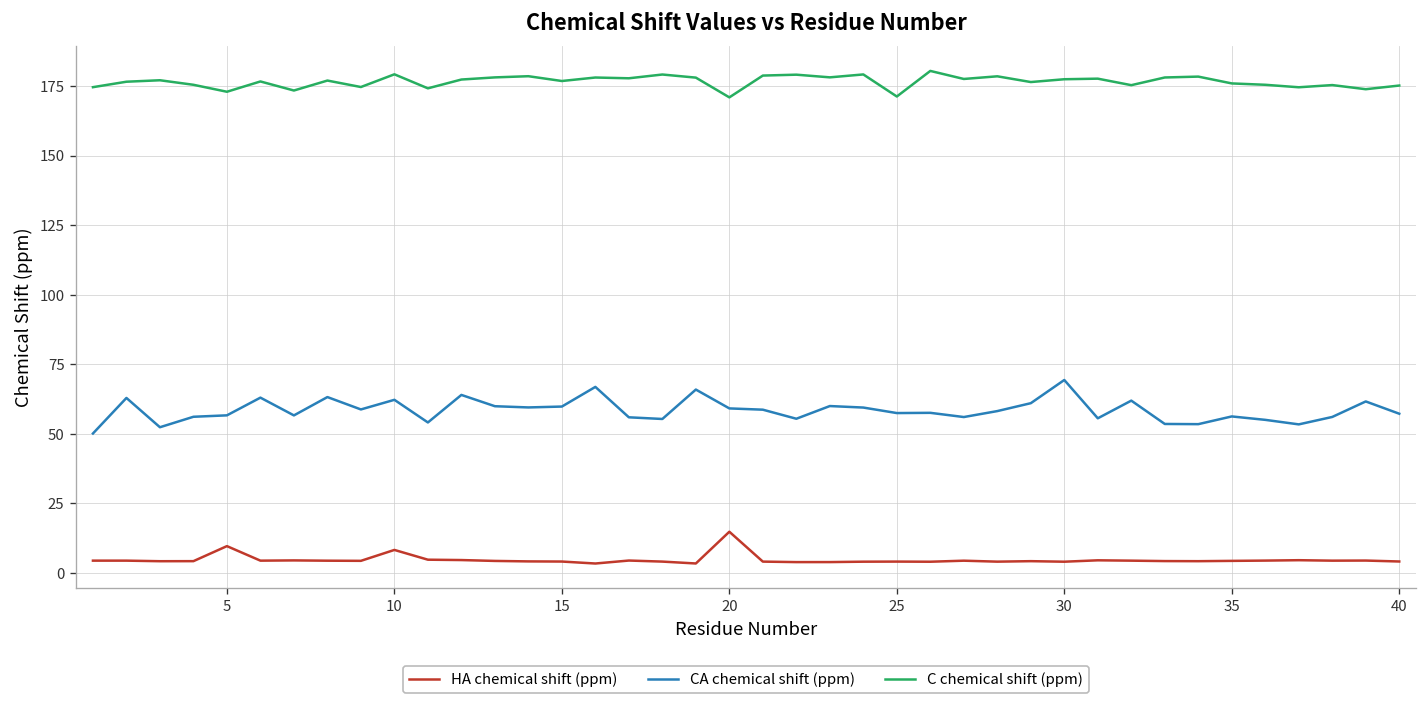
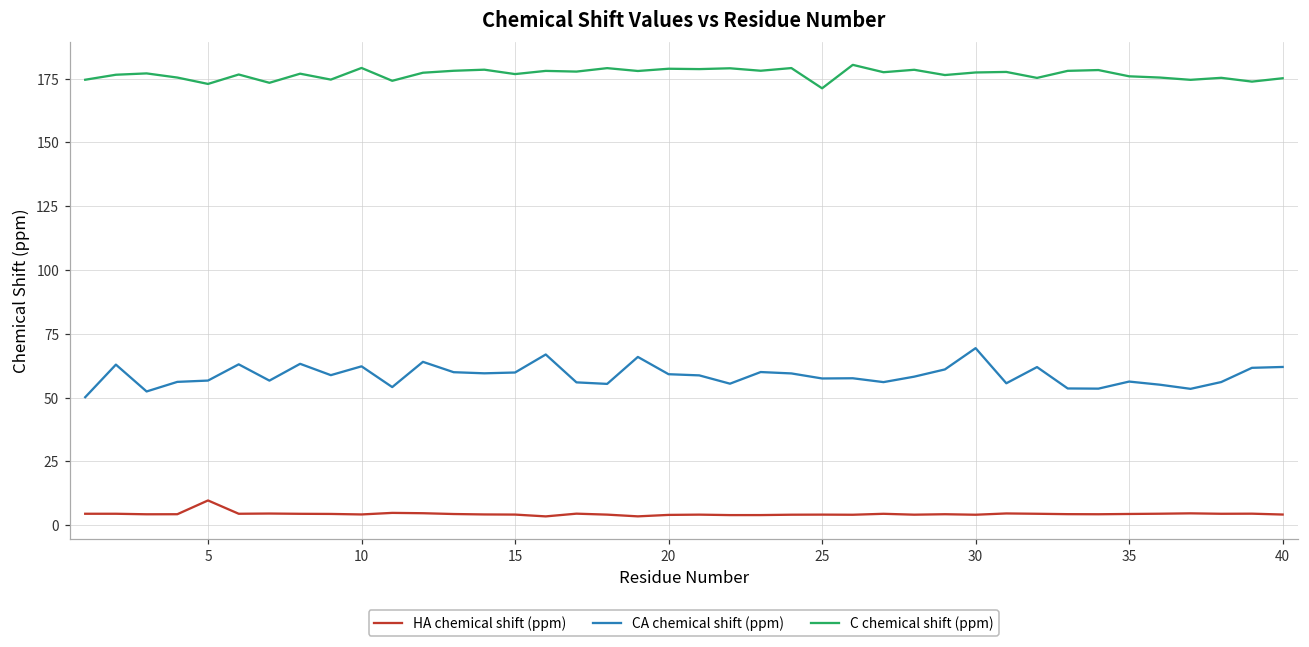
  {
    "HA chemical shift (ppm)": {
      "5": 10,
-     "10": 8,
+     "10": 4,
      "15": 4,
-     "20": 15,
+     "20": 4,
      "25": 4,
      "30": 4,
      "35": 4,
      "40": 4
    },
    "CA chemical shift (ppm)": {
      "5": 57,
      "10": 62,
      "15": 60,
      "20": 59,
      "25": 57,
      "30": 69,
      "35": 56,
-     "40": 57
+     "40": 62
    },
    "C chemical shift (ppm)": {
      "5": 173,
      "10": 179,
      "15": 177,
-     "20": 171,
+     "20": 179,
      "25": 171,
      "30": 177,
      "35": 176,
      "40": 175
    }
  }
